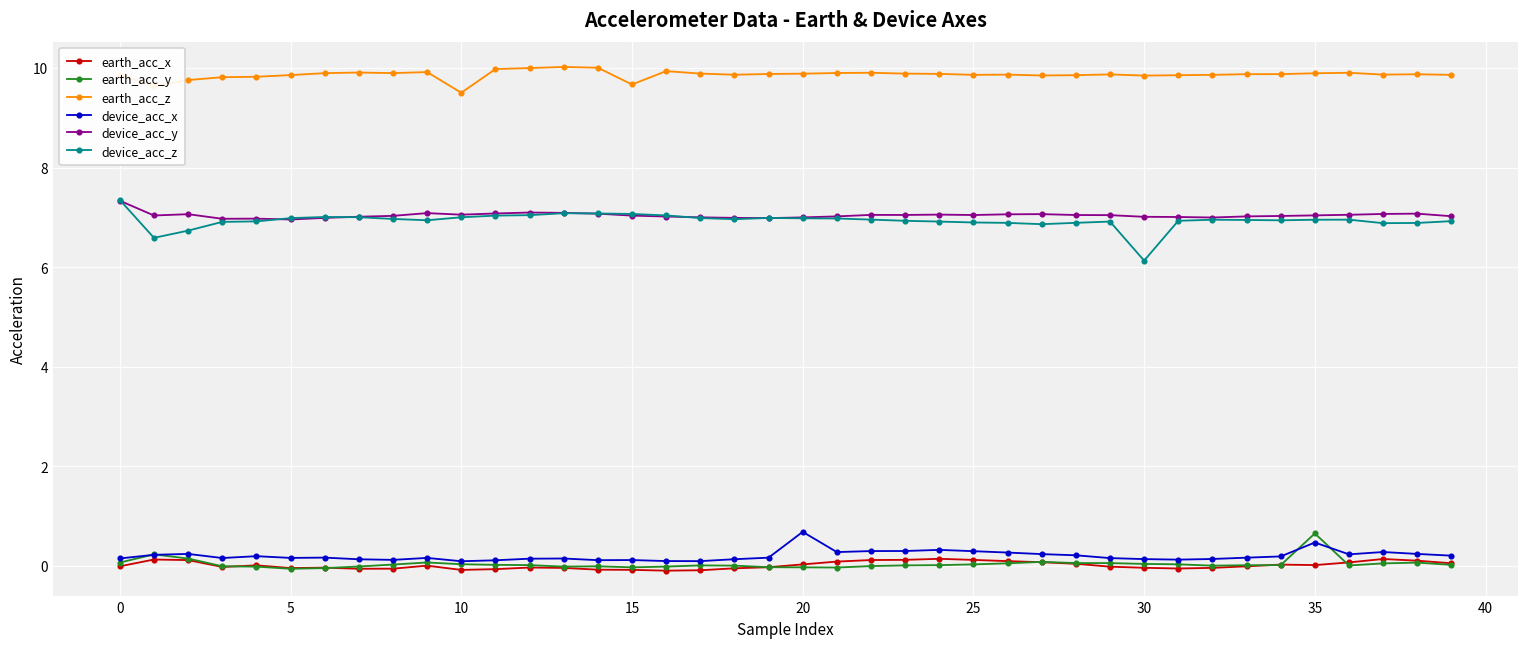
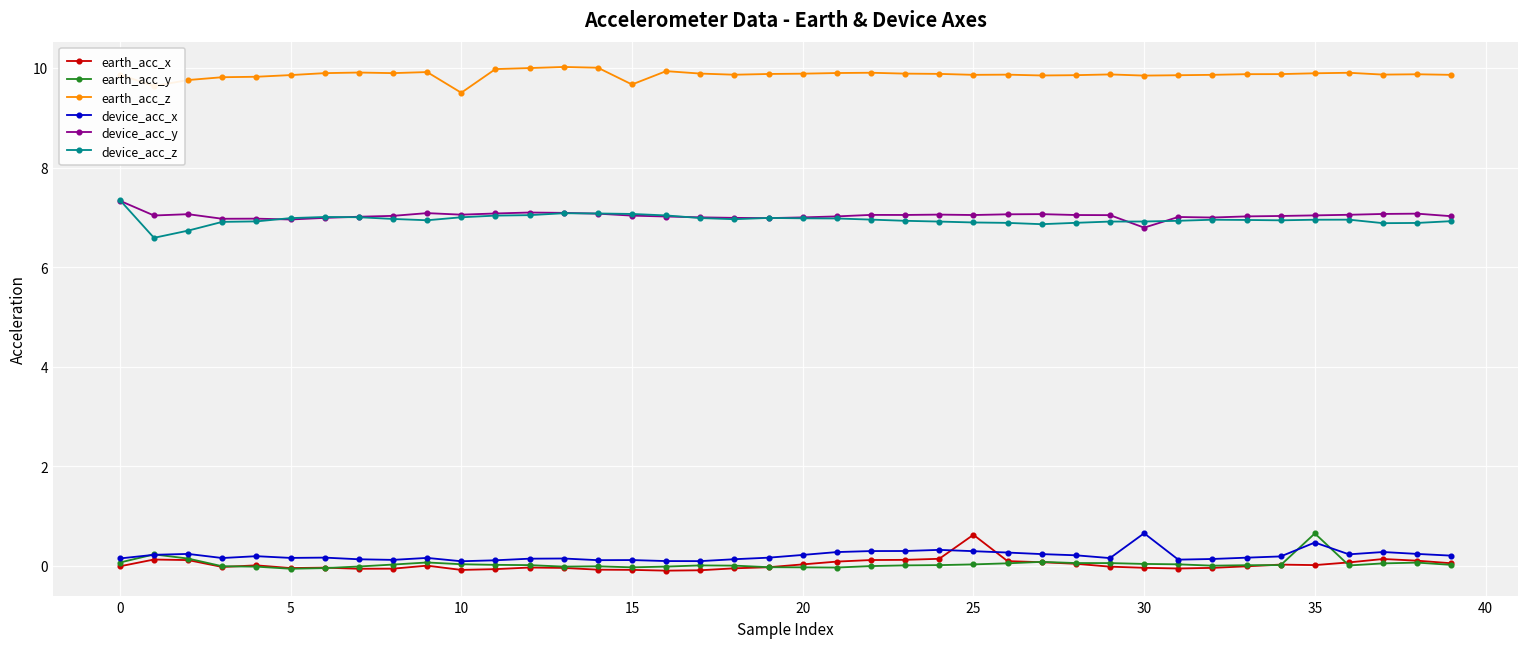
  {
    "earth_acc_x": {
      "0": 0.0,
      "10": -0.1,
      "20": 0.0,
-     "25": 0.1,
+     "25": 0.6,
      "30": 0.0,
      "35": 0.0
    },
    "earth_acc_y": {
      "0": 0.1,
      "10": 0.0,
      "20": 0.0,
      "25": 0.0,
      "30": 0.0,
      "35": 0.6
    },
    "earth_acc_z": {
      "5": 9.9,
      "10": 9.5,
      "15": 9.7,
      "20": 9.9,
      "25": 9.9,
      "30": 9.8,
      "35": 9.9
    },
    "device_acc_x": {
      "0": 0.1,
      "5": 0.2,
      "10": 0.1,
      "15": 0.1,
-     "20": 0.7,
+     "20": 0.2,
      "25": 0.3,
-     "30": 0.1,
+     "30": 0.7,
      "35": 0.5
    },
    "device_acc_y": {
      "25": 7.0,
-     "30": 7.0,
+     "30": 6.8,
      "35": 7.0
    },
    "device_acc_z": {
      "25": 6.9,
-     "30": 6.1,
+     "30": 6.9,
      "35": 7.0
    }
  }
